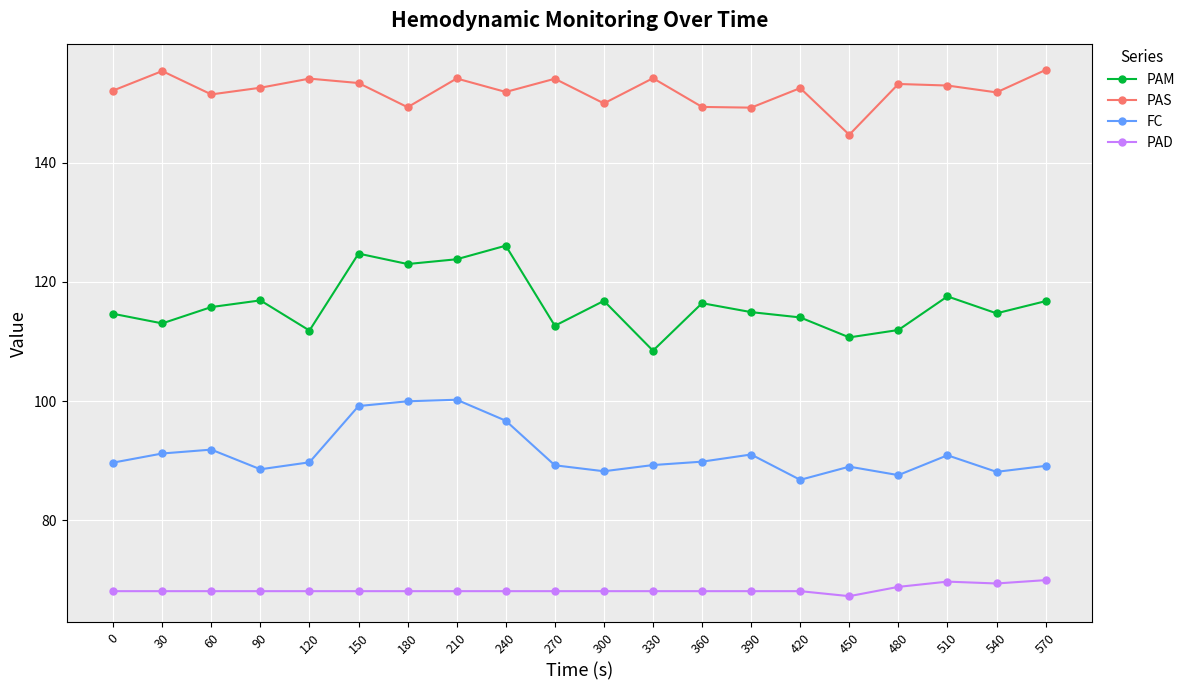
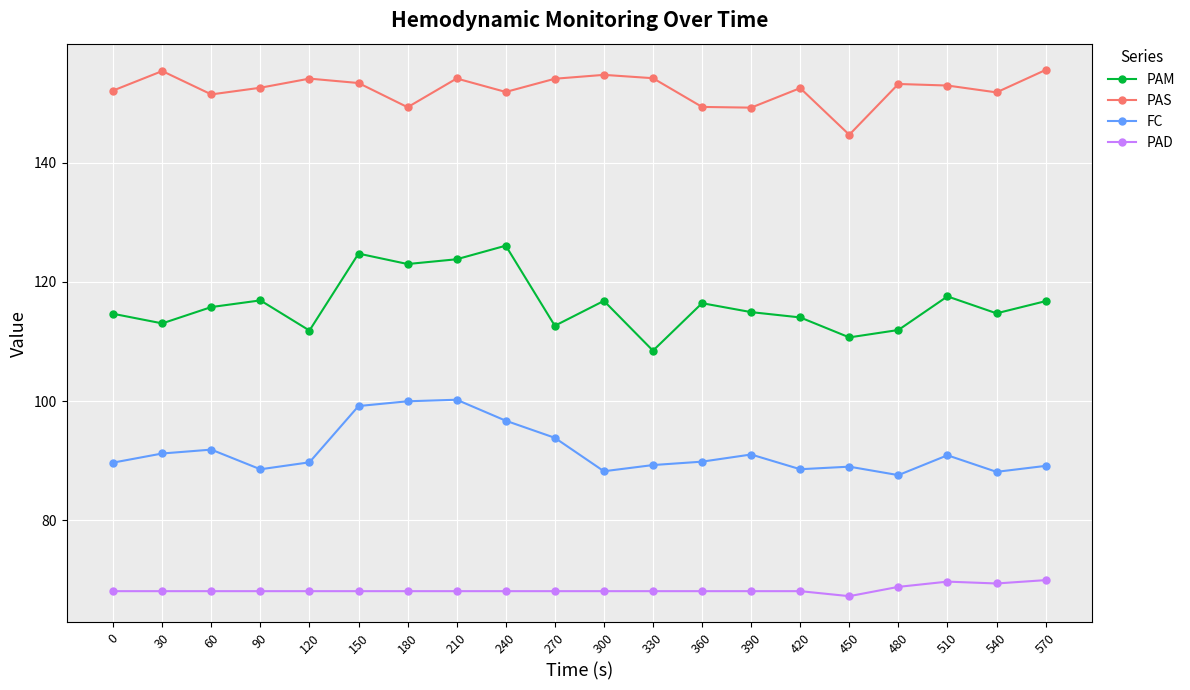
  {
    "PAM": {
      "0": 115,
      "30": 113,
      "60": 116,
      "90": 117,
      "120": 112,
      "150": 125,
      "180": 123,
      "210": 124,
      "240": 126,
      "270": 113,
      "300": 117,
      "330": 108,
      "360": 116,
      "390": 115,
      "420": 114,
      "450": 111,
      "480": 112,
      "510": 118,
      "540": 115,
      "570": 117
    },
    "PAS": {
      "0": 152,
      "30": 155,
      "60": 151,
      "90": 153,
      "120": 154,
      "150": 153,
      "180": 149,
      "210": 154,
      "240": 152,
      "270": 154,
-     "300": 150,
+     "300": 155,
      "330": 154,
      "360": 149,
      "390": 149,
      "420": 153,
      "450": 145,
      "480": 153,
      "510": 153,
      "540": 152,
      "570": 156
    },
    "FC": {
      "0": 90,
      "30": 91,
      "60": 92,
      "90": 89,
      "120": 90,
      "150": 99,
      "180": 100,
      "210": 100,
      "240": 97,
-     "270": 89,
+     "270": 94,
      "300": 88,
      "330": 89,
      "360": 90,
      "390": 91,
-     "420": 87,
+     "420": 89,
      "450": 89,
      "480": 88,
      "510": 91,
      "540": 88,
      "570": 89
    },
    "PAD": {
      "0": 68,
      "30": 68,
      "60": 68,
      "90": 68,
      "120": 68,
      "150": 68,
      "180": 68,
      "210": 68,
      "240": 68,
      "270": 68,
      "300": 68,
      "330": 68,
      "360": 68,
      "390": 68,
      "420": 68,
      "450": 67,
      "480": 69,
      "510": 70,
      "540": 69,
      "570": 70
    }
  }
